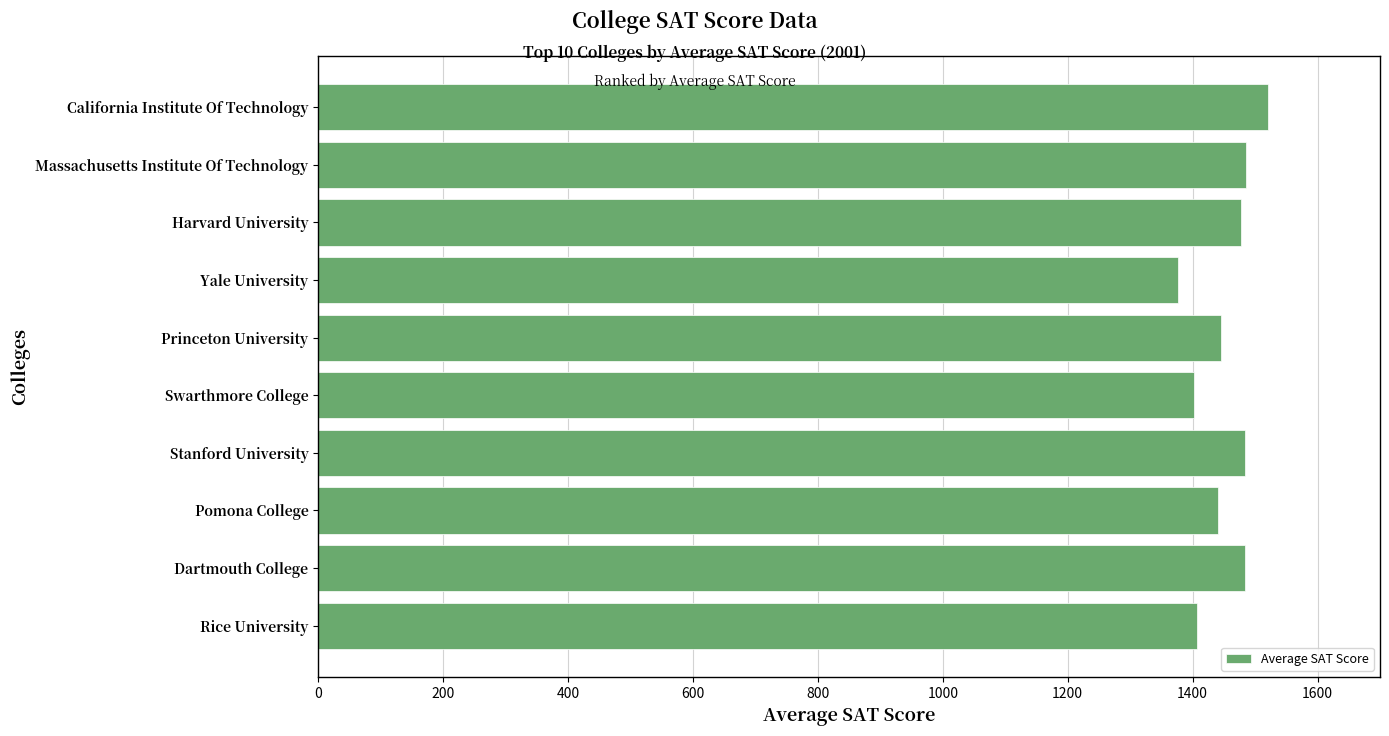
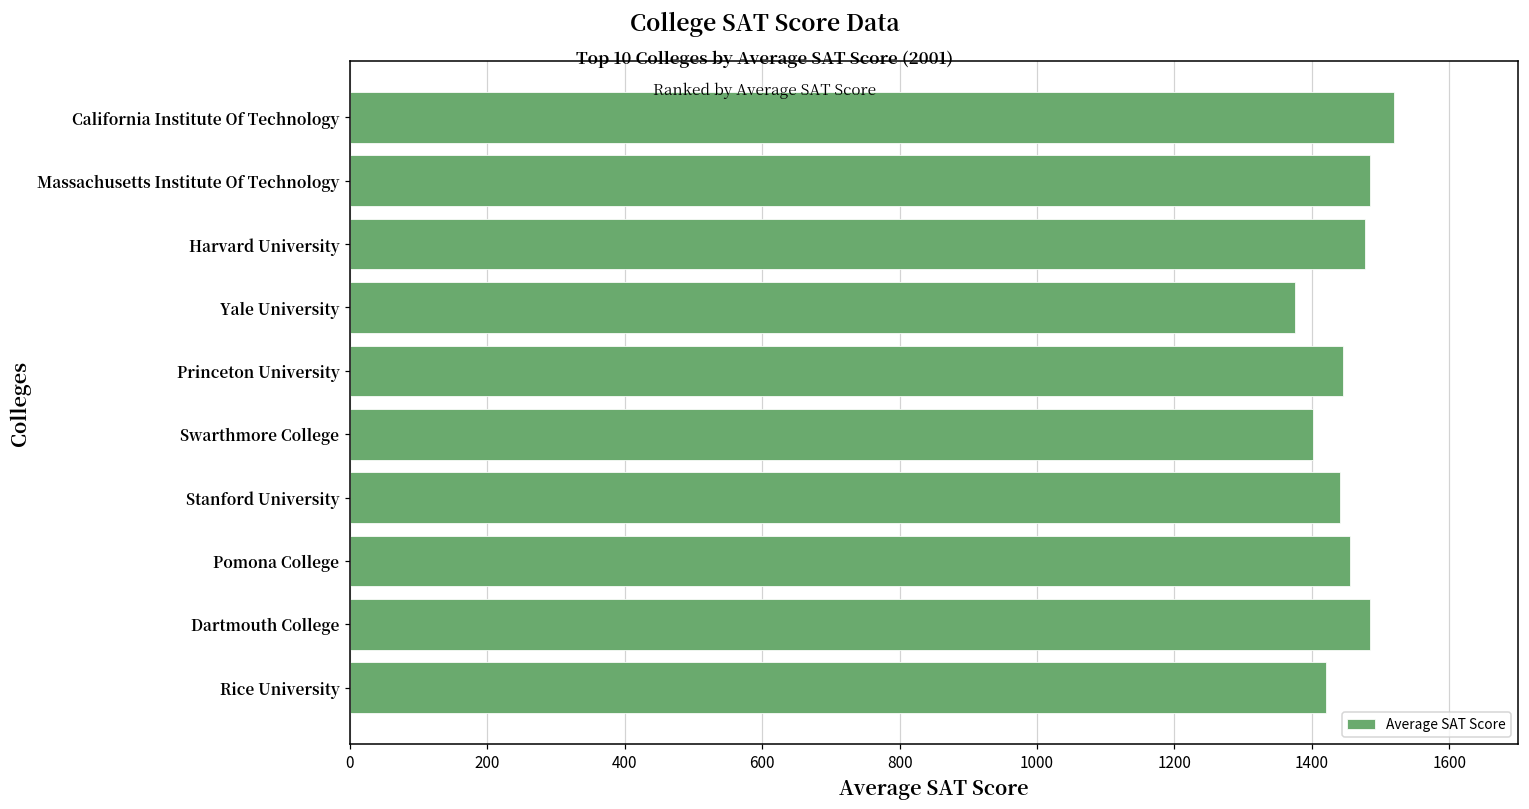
  {
    "California Institute Of Technology": 1520,
    "Massachusetts Institute Of Technology": 1490,
    "Harvard University": 1480,
    "Yale University": 1380,
    "Princeton University": 1450,
    "Swarthmore College": 1400,
-   "Stanford University": 1480,
-   "Pomona College": 1440,
+   "Stanford University": 1440,
+   "Pomona College": 1460,
    "Dartmouth College": 1480,
-   "Rice University": 1410
+   "Rice University": 1420
  }
